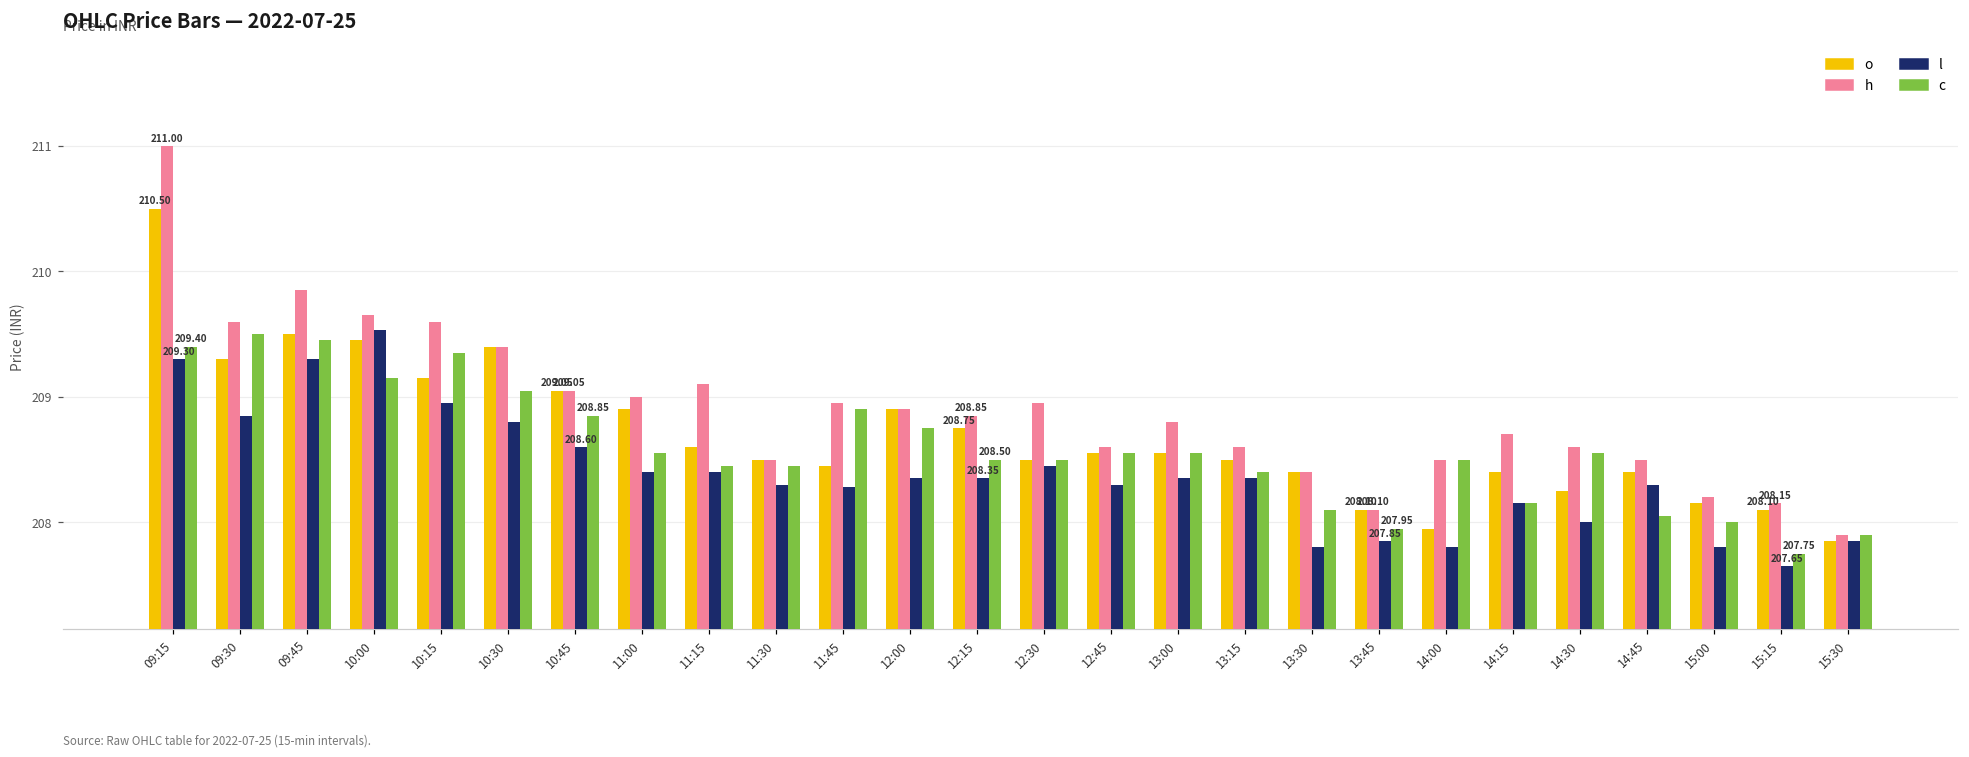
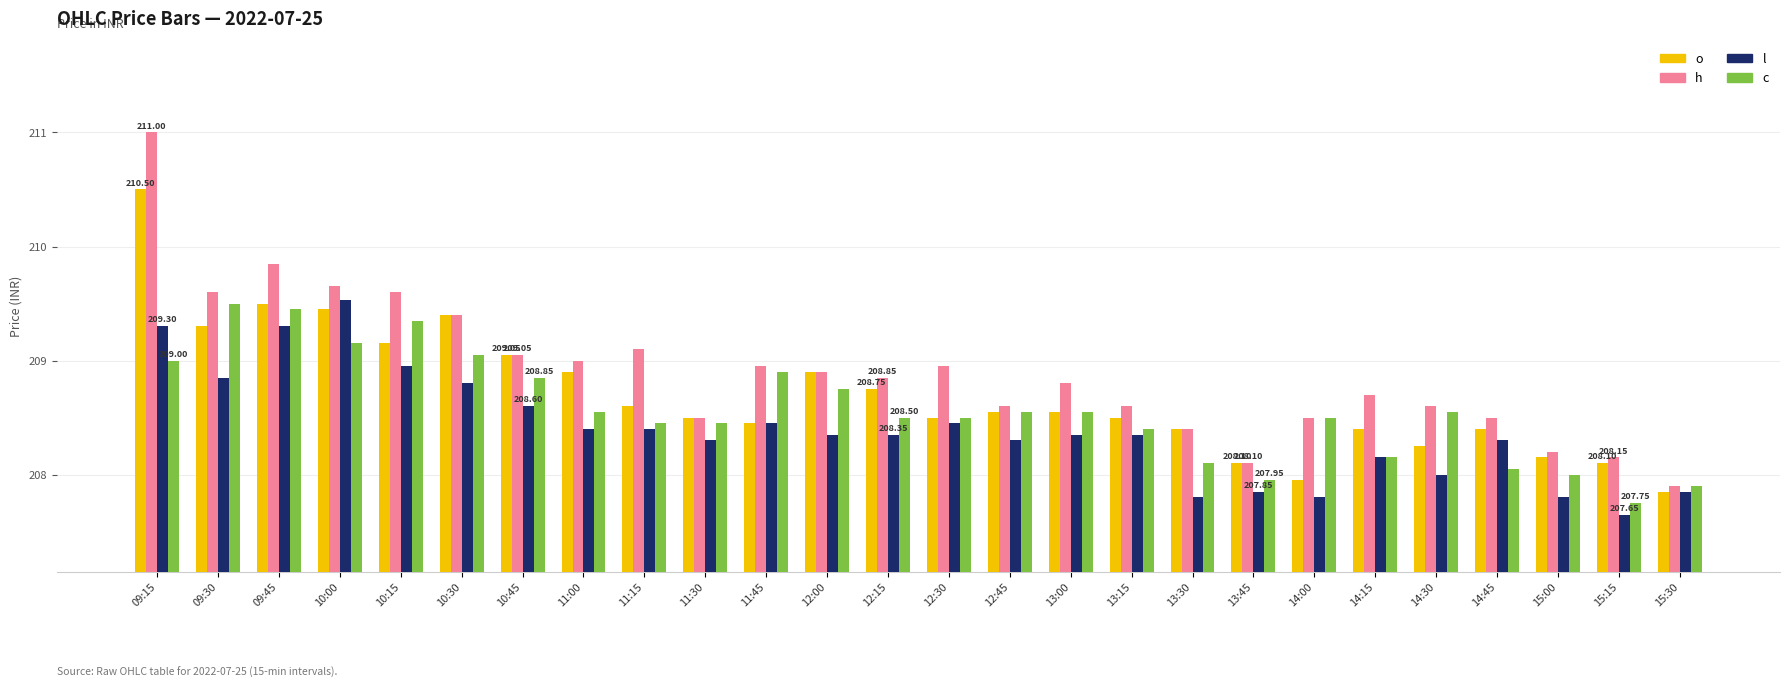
  {
    "o": {
      "09:15": 210.50,
      "12:15": 208.75
    },
    "h": {
      "09:15": 211.00,
      "12:15": 208.85
    },
    "l": {
      "09:30": 208.85,
      "09:45": 209.30,
      "10:00": 209.53,
      "10:15": 208.95,
      "10:30": 208.80,
      "11:00": 208.40,
      "11:15": 208.40,
      "11:30": 208.30,
-     "11:45": 208.28,
+     "11:45": 208.45,
      "12:00": 208.35,
      "12:30": 208.45,
      "12:45": 208.30,
      "13:00": 208.35,
      "13:15": 208.35,
      "13:30": 207.80,
      "14:00": 207.80,
      "14:15": 208.15,
      "14:30": 208.00,
      "14:45": 208.30,
      "15:00": 207.80,
      "15:30": 207.85
    },
    "c": {
-     "09:15": 209.40,
+     "09:15": 209.00,
      "10:45": 208.85,
      "12:15": 208.50,
      "13:45": 207.95,
      "15:15": 207.75
    }
  }
